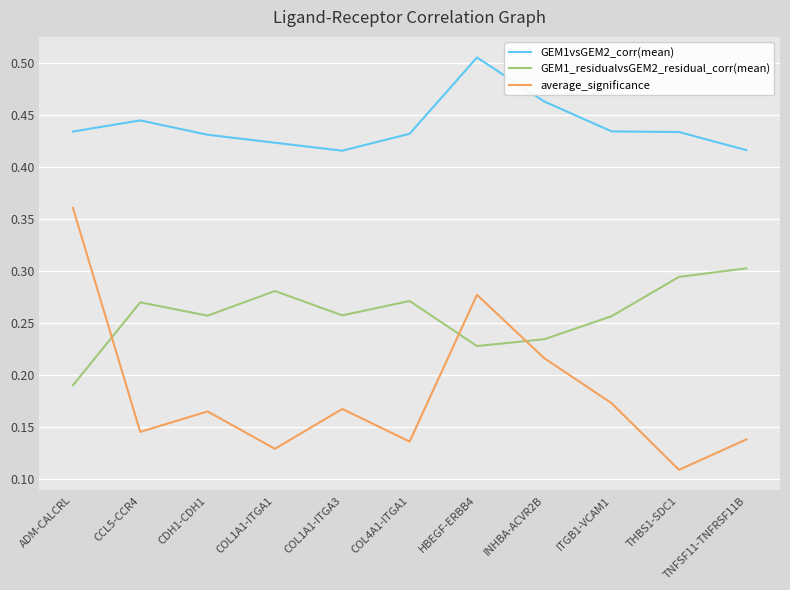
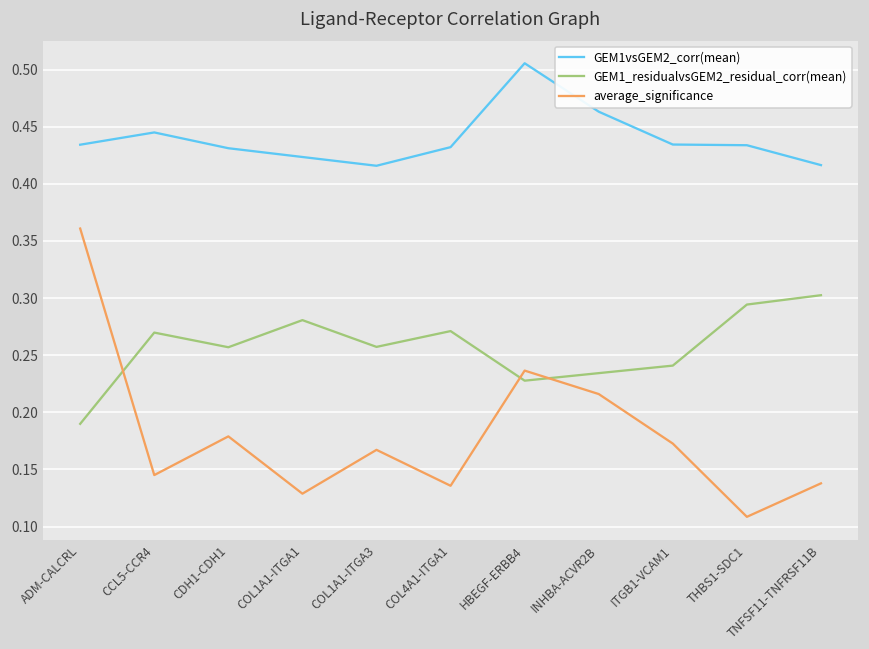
  {
    "GEM1vsGEM2_corr(mean)": {
      "ADM-CALCRL": 0.434,
      "CCL5-CCR4": 0.445,
      "CDH1-CDH1": 0.431,
      "COL1A1-ITGA1": 0.424,
      "COL1A1-ITGA3": 0.416,
      "COL4A1-ITGA1": 0.432,
      "HBEGF-ERBB4": 0.506,
      "INHBA-ACVR2B": 0.463,
      "ITGB1-VCAM1": 0.434,
      "THBS1-SDC1": 0.434,
      "TNFSF11-TNFRSF11B": 0.416
    },
    "GEM1_residualvsGEM2_residual_corr(mean)": {
      "ADM-CALCRL": 0.190,
      "CCL5-CCR4": 0.270,
      "CDH1-CDH1": 0.257,
      "COL1A1-ITGA1": 0.281,
      "COL1A1-ITGA3": 0.257,
      "COL4A1-ITGA1": 0.271,
      "HBEGF-ERBB4": 0.228,
      "INHBA-ACVR2B": 0.234,
-     "ITGB1-VCAM1": 0.257,
+     "ITGB1-VCAM1": 0.241,
      "THBS1-SDC1": 0.294,
      "TNFSF11-TNFRSF11B": 0.303
    },
    "average_significance": {
      "ADM-CALCRL": 0.361,
      "CCL5-CCR4": 0.145,
-     "CDH1-CDH1": 0.165,
+     "CDH1-CDH1": 0.179,
      "COL1A1-ITGA1": 0.129,
      "COL1A1-ITGA3": 0.167,
      "COL4A1-ITGA1": 0.136,
-     "HBEGF-ERBB4": 0.277,
+     "HBEGF-ERBB4": 0.237,
      "INHBA-ACVR2B": 0.216,
      "ITGB1-VCAM1": 0.173,
      "THBS1-SDC1": 0.109,
      "TNFSF11-TNFRSF11B": 0.138
    }
  }
